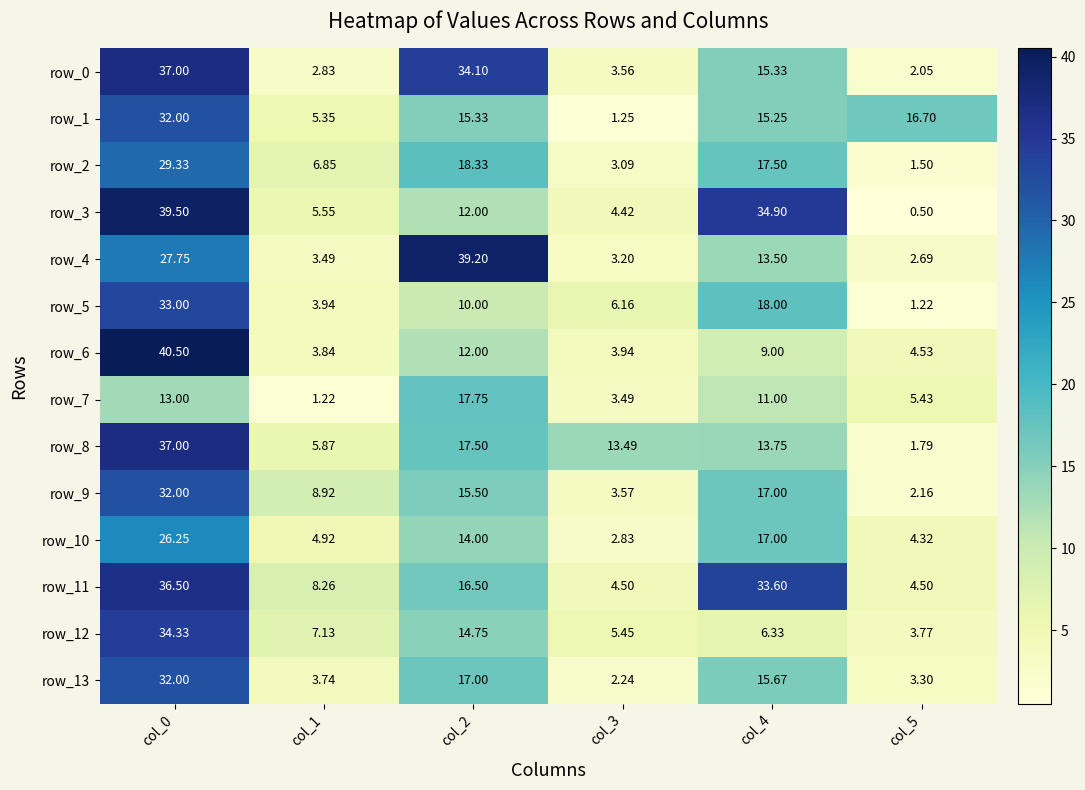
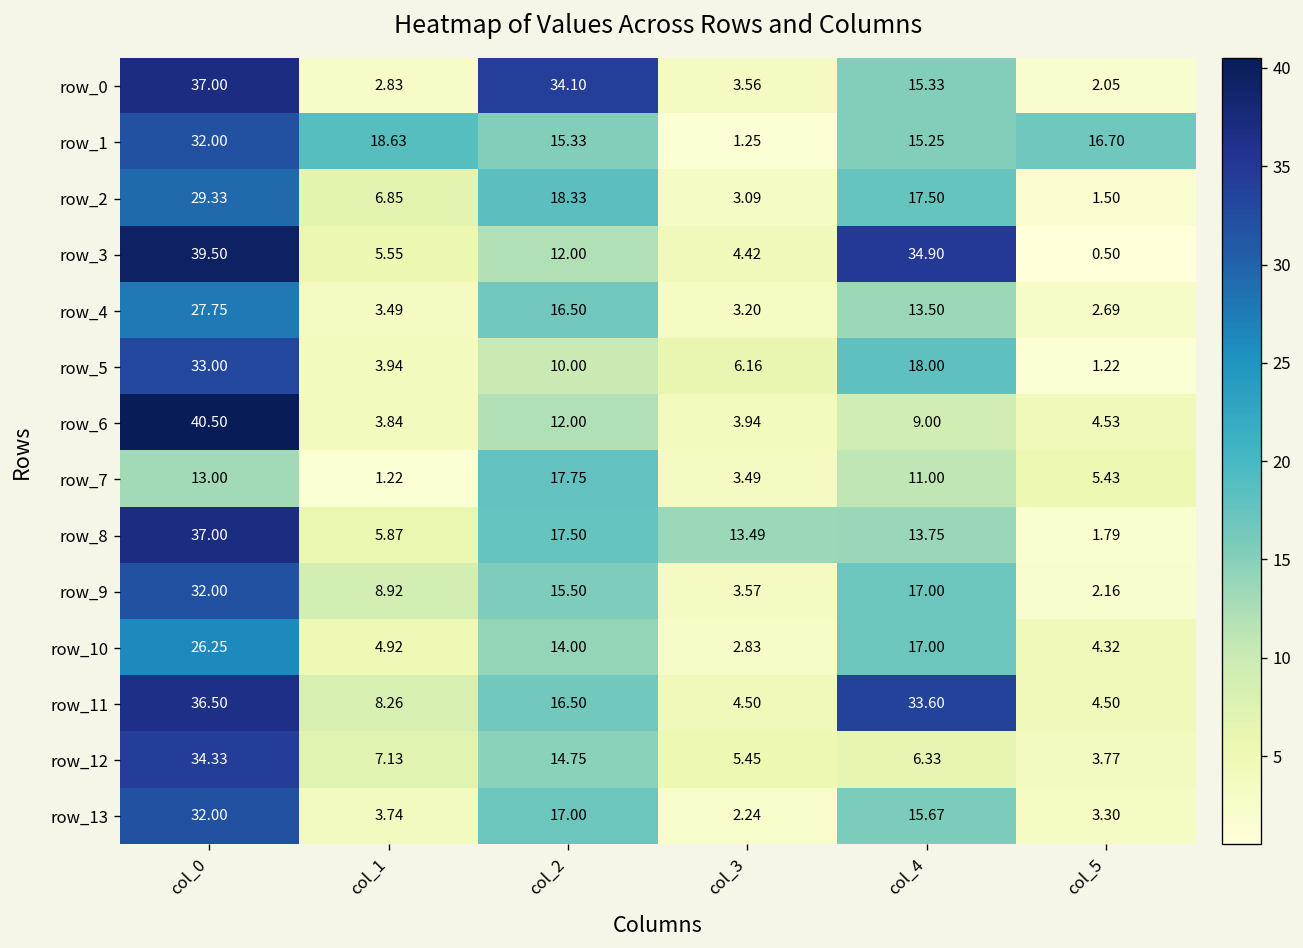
  {
    "row_0": {
      "col_0": 37.00,
      "col_1": 2.83,
      "col_2": 34.10,
      "col_3": 3.56,
      "col_4": 15.33,
      "col_5": 2.05
    },
    "row_1": {
      "col_0": 32.00,
-     "col_1": 5.35,
+     "col_1": 18.63,
      "col_2": 15.33,
      "col_3": 1.25,
      "col_4": 15.25,
      "col_5": 16.70
    },
    "row_2": {
      "col_0": 29.33,
      "col_1": 6.85,
      "col_2": 18.33,
      "col_3": 3.09,
      "col_4": 17.50,
      "col_5": 1.50
    },
    "row_3": {
      "col_0": 39.50,
      "col_1": 5.55,
      "col_2": 12.00,
      "col_3": 4.42,
      "col_4": 34.90,
      "col_5": 0.50
    },
    "row_4": {
      "col_0": 27.75,
      "col_1": 3.49,
-     "col_2": 39.20,
+     "col_2": 16.50,
      "col_3": 3.20,
      "col_4": 13.50,
      "col_5": 2.69
    },
    "row_5": {
      "col_0": 33.00,
      "col_1": 3.94,
      "col_2": 10.00,
      "col_3": 6.16,
      "col_4": 18.00,
      "col_5": 1.22
    },
    "row_6": {
      "col_0": 40.50,
      "col_1": 3.84,
      "col_2": 12.00,
      "col_3": 3.94,
      "col_4": 9.00,
      "col_5": 4.53
    },
    "row_7": {
      "col_0": 13.00,
      "col_1": 1.22,
      "col_2": 17.75,
      "col_3": 3.49,
      "col_4": 11.00,
      "col_5": 5.43
    },
    "row_8": {
      "col_0": 37.00,
      "col_1": 5.87,
      "col_2": 17.50,
      "col_3": 13.49,
      "col_4": 13.75,
      "col_5": 1.79
    },
    "row_9": {
      "col_0": 32.00,
      "col_1": 8.92,
      "col_2": 15.50,
      "col_3": 3.57,
      "col_4": 17.00,
      "col_5": 2.16
    },
    "row_10": {
      "col_0": 26.25,
      "col_1": 4.92,
      "col_2": 14.00,
      "col_3": 2.83,
      "col_4": 17.00,
      "col_5": 4.32
    },
    "row_11": {
      "col_0": 36.50,
      "col_1": 8.26,
      "col_2": 16.50,
      "col_3": 4.50,
      "col_4": 33.60,
      "col_5": 4.50
    },
    "row_12": {
      "col_0": 34.33,
      "col_1": 7.13,
      "col_2": 14.75,
      "col_3": 5.45,
      "col_4": 6.33,
      "col_5": 3.77
    },
    "row_13": {
      "col_0": 32.00,
      "col_1": 3.74,
      "col_2": 17.00,
      "col_3": 2.24,
      "col_4": 15.67,
      "col_5": 3.30
    }
  }
